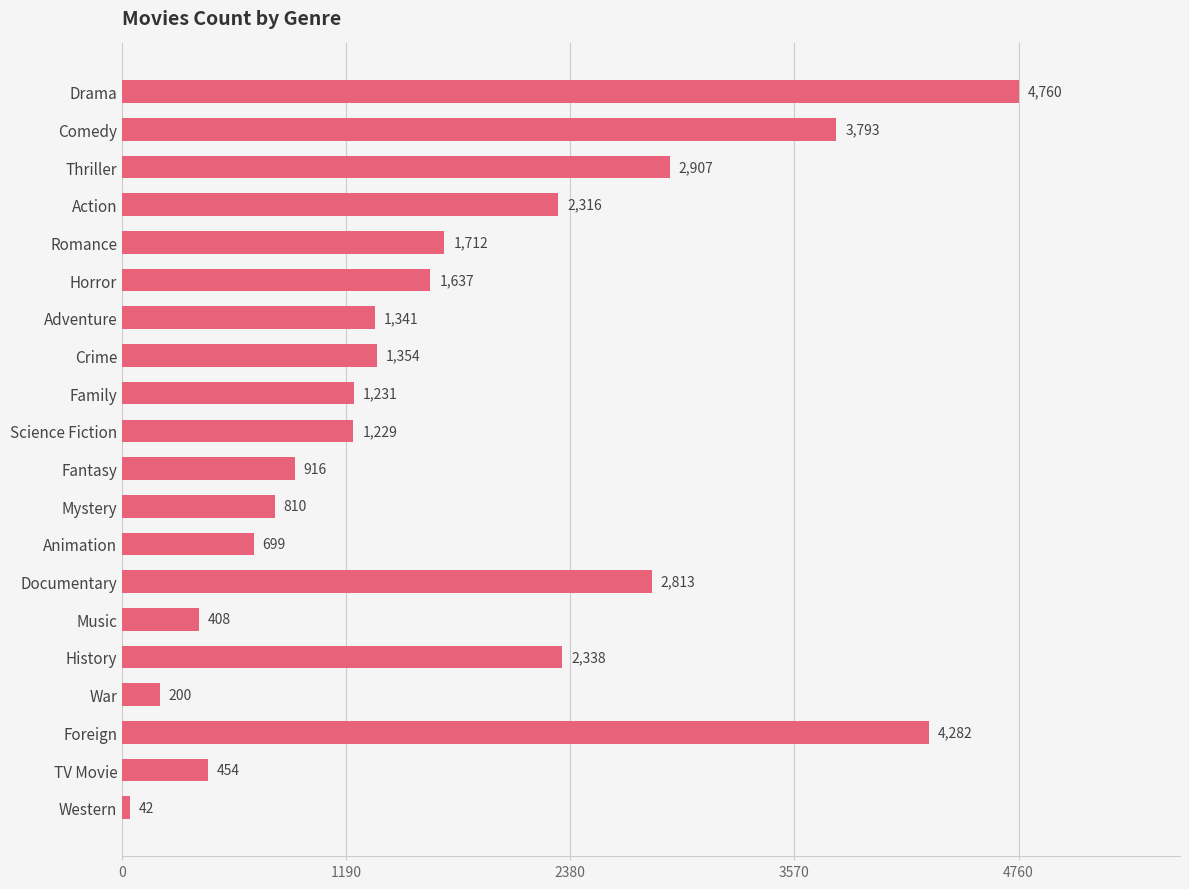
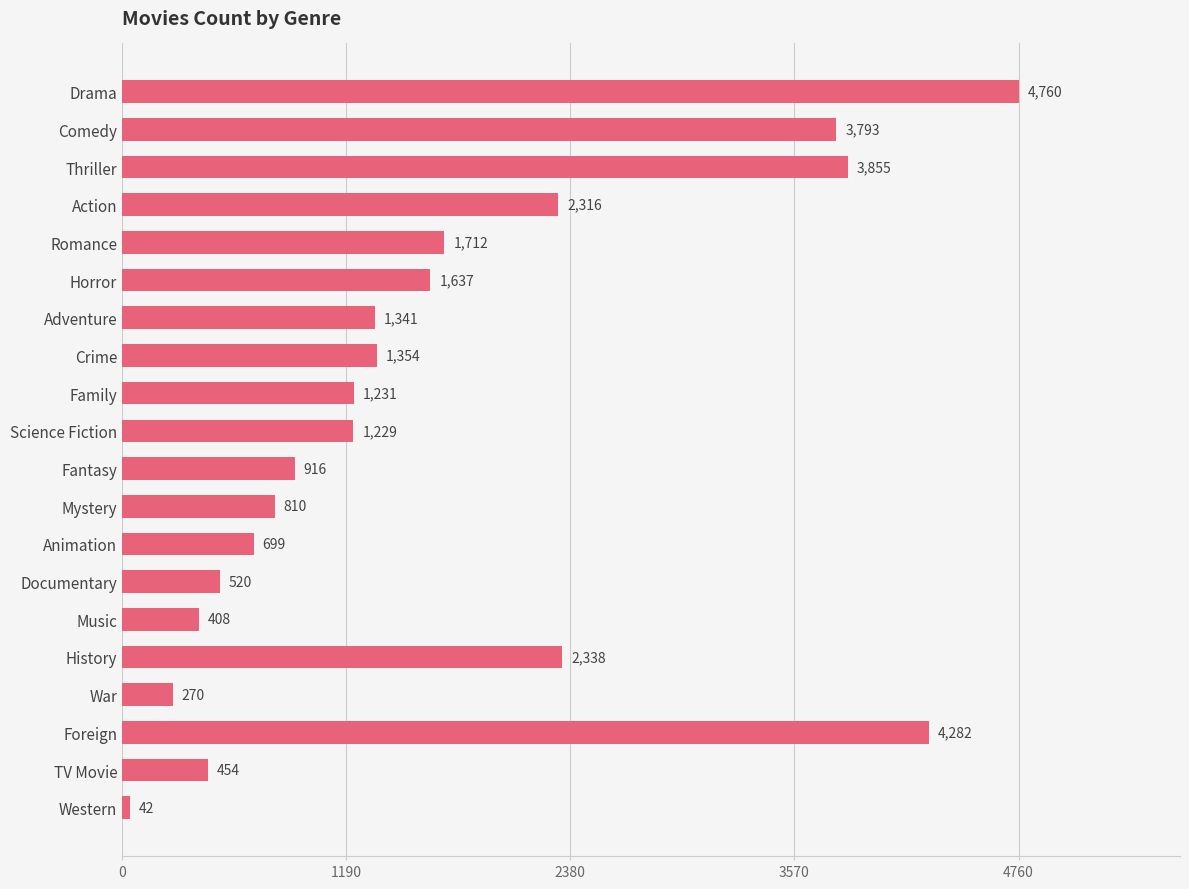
  {
    "Drama": "4,760",
    "Comedy": "3,793",
-   "Thriller": "2,907",
+   "Thriller": "3,855",
    "Action": "2,316",
    "Romance": "1,712",
    "Horror": "1,637",
    "Adventure": "1,341",
    "Crime": "1,354",
    "Family": "1,231",
    "Science Fiction": "1,229",
    "Fantasy": "916",
    "Mystery": "810",
    "Animation": "699",
-   "Documentary": "2,813",
+   "Documentary": "520",
    "Music": "408",
    "History": "2,338",
-   "War": "200",
+   "War": "270",
    "Foreign": "4,282",
    "TV Movie": "454",
    "Western": "42"
  }
